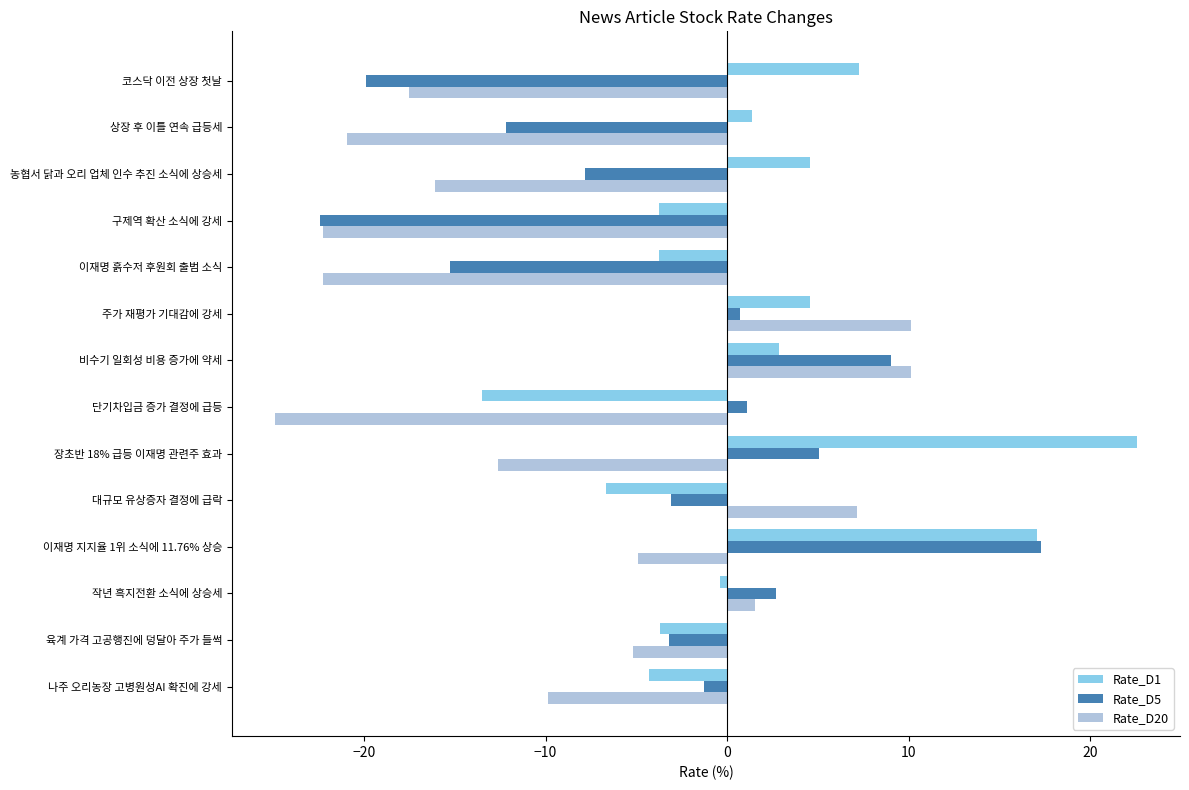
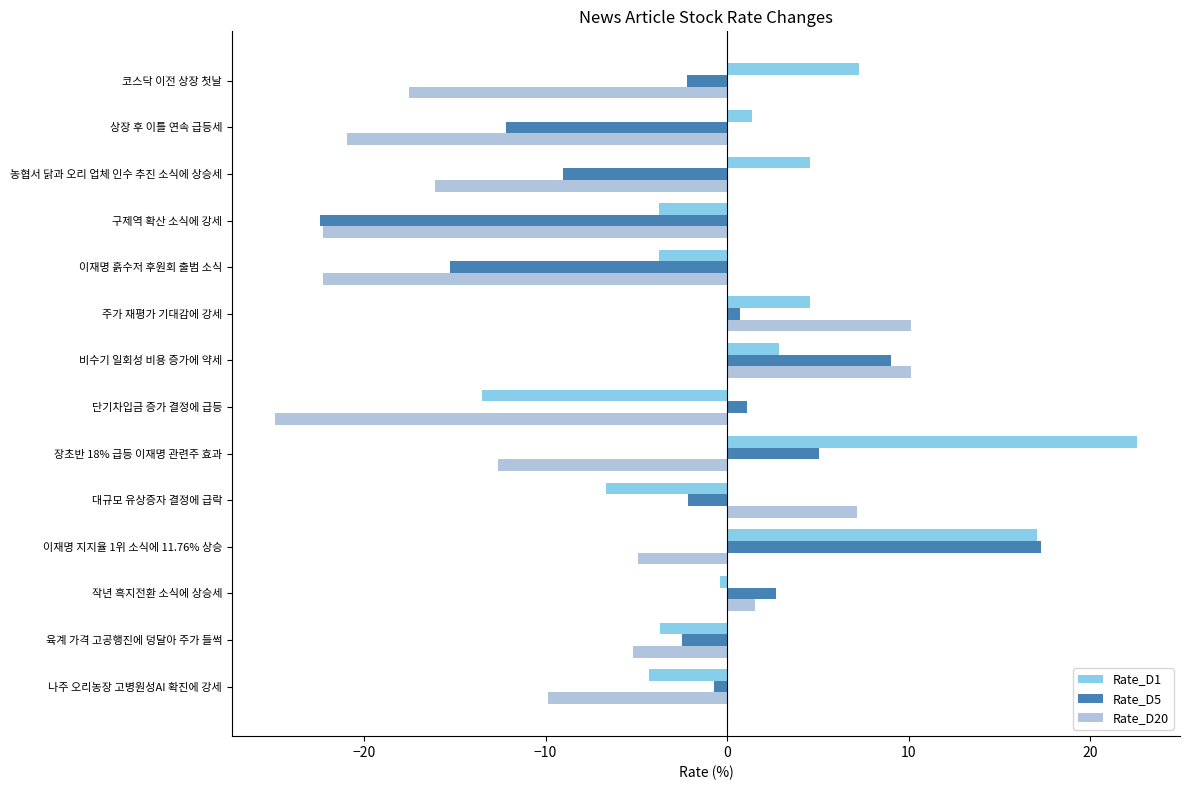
  {
    "Rate_D5": {
-     "코스닥 이전 상장 첫날": -19.9,
+     "코스닥 이전 상장 첫날": -2.2,
      "상장 후 이틀 연속 급등세": -12.2,
-     "농협서 닭과 오리 업체 인수 추진 소식에 상승세": -7.8,
+     "농협서 닭과 오리 업체 인수 추진 소식에 상승세": -9.0,
      "구제역 확산 소식에 강세": -22.4,
      "이재명 흙수저 후원회 출범 소식": -15.2,
      "주가 재평가 기대감에 강세": 0.7,
      "비수기 일회성 비용 증가에 약세": 9.0,
      "단기차입금 증가 결정에 급등": 1.1,
      "장초반 18% 급등 이재명 관련주 효과": 5.0,
-     "대규모 유상증자 결정에 급락": -3.1,
+     "대규모 유상증자 결정에 급락": -2.2,
      "이재명 지지율 1위 소식에 11.76% 상승": 17.3,
      "작년 흑지전환 소식에 상승세": 2.7,
-     "육계 가격 고공행진에 덩달아 주가 들썩": -3.2,
-     "나주 오리농장 고병원성AI 확진에 강세": -1.3
+     "육계 가격 고공행진에 덩달아 주가 들썩": -2.5,
+     "나주 오리농장 고병원성AI 확진에 강세": -0.7
    }
  }
